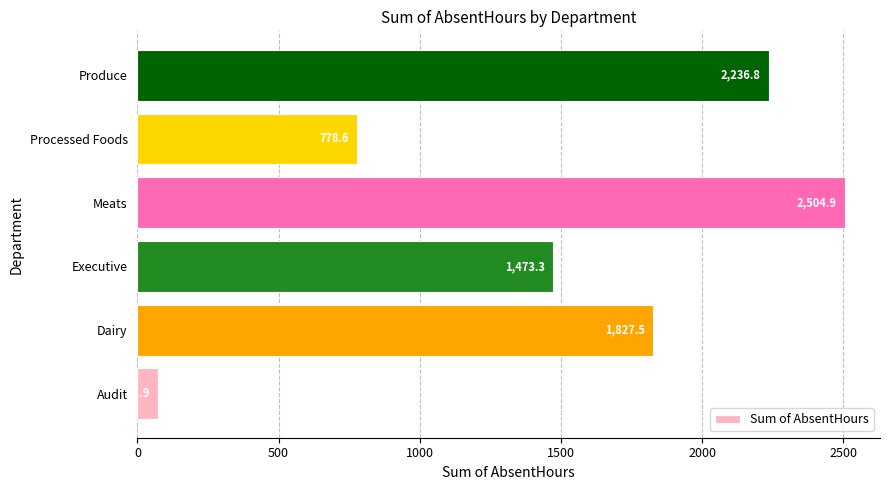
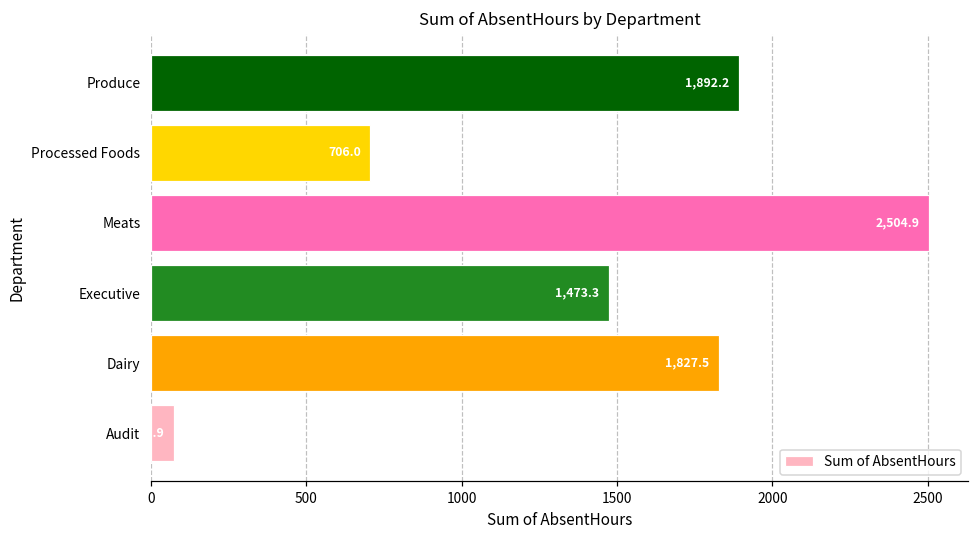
  {
-   "Produce": "2,236.8",
-   "Processed Foods": "778.6",
+   "Produce": "1,892.2",
+   "Processed Foods": "706.0",
    "Meats": "2,504.9",
    "Executive": "1,473.3",
    "Dairy": "1,827.5"
  }
